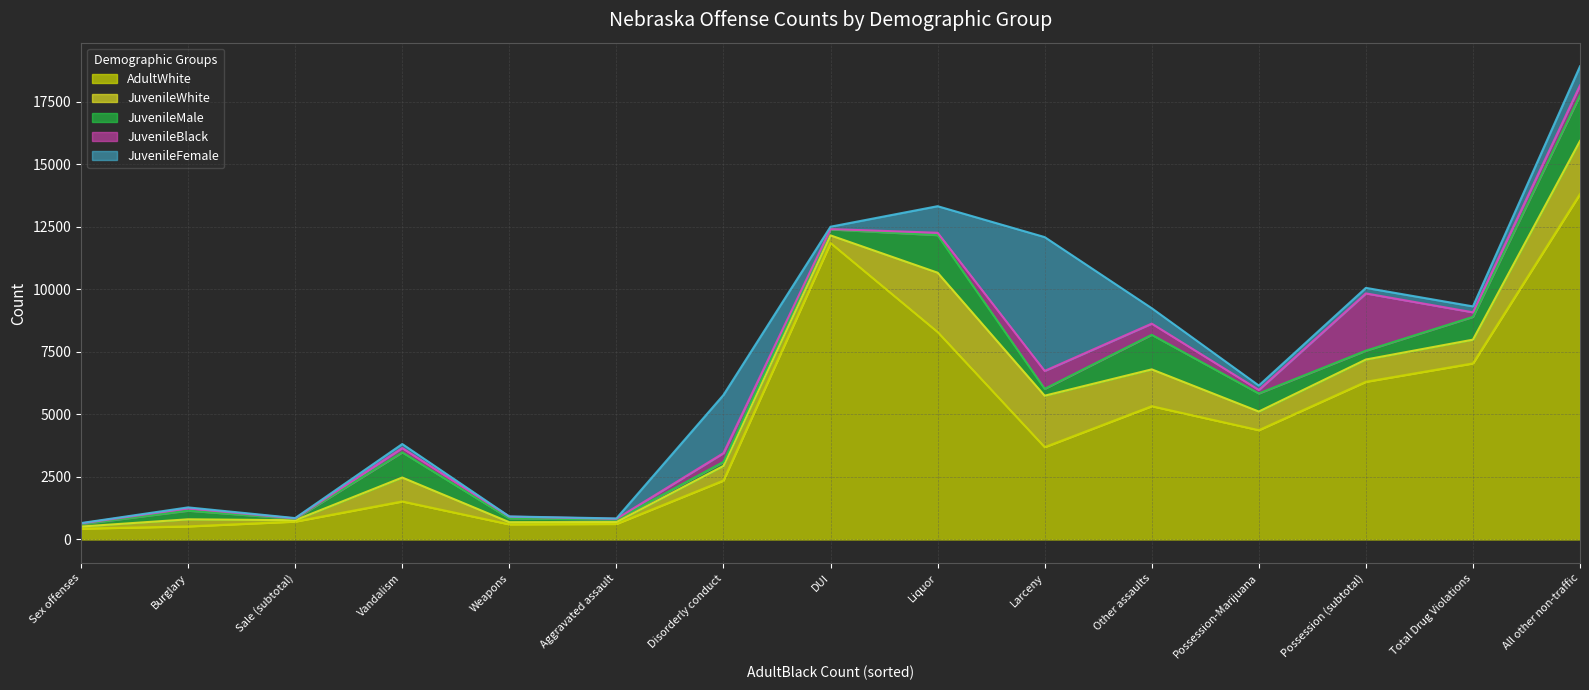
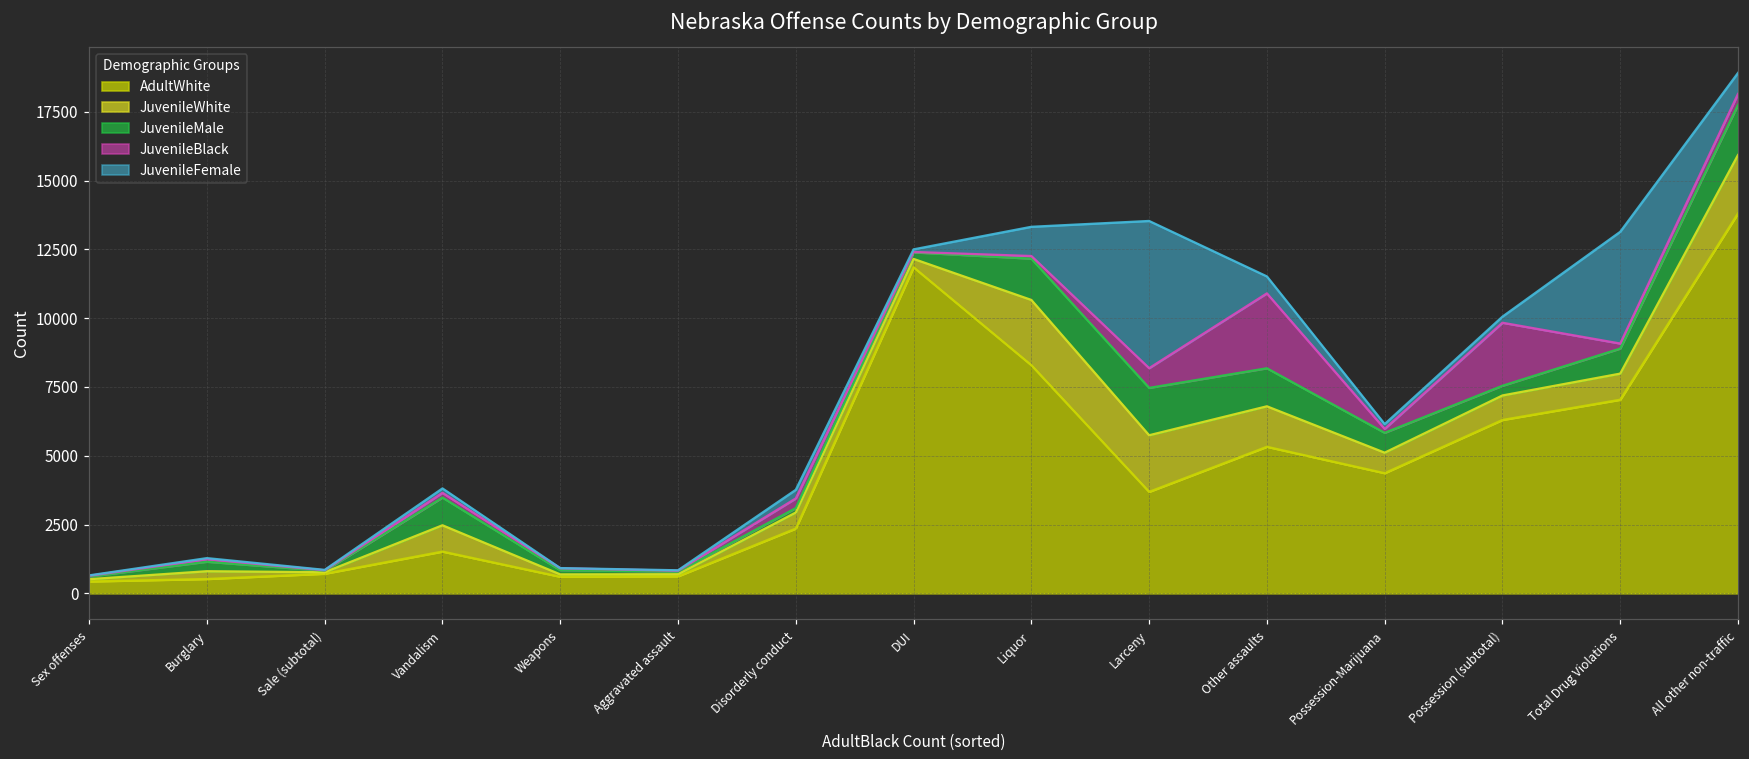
  {
    "JuvenileMale": {
      "Vandalism": 1000,
      "Disorderly conduct": 200,
-     "Larceny": 300,
+     "Larceny": 1700,
      "Other assaults": 1400,
      "Possession-Marijuana": 700,
      "Possession (subtotal)": 400,
      "Total Drug Violations": 900,
      "All other non-traffic": 1800
    },
    "JuvenileBlack": {
      "Vandalism": 200,
      "Disorderly conduct": 400,
      "Larceny": 700,
-     "Other assaults": 400,
+     "Other assaults": 2700,
      "Possession-Marijuana": 100,
      "Possession (subtotal)": 2300,
      "Total Drug Violations": 200,
      "All other non-traffic": 400
    },
    "JuvenileFemale": {
      "Vandalism": 200,
-     "Disorderly conduct": 2300,
+     "Disorderly conduct": 300,
      "Liquor": 1100,
      "Larceny": 5300,
      "Other assaults": 600,
      "Possession-Marijuana": 200,
      "Possession (subtotal)": 200,
-     "Total Drug Violations": 200,
+     "Total Drug Violations": 4100,
      "All other non-traffic": 800
    }
  }
